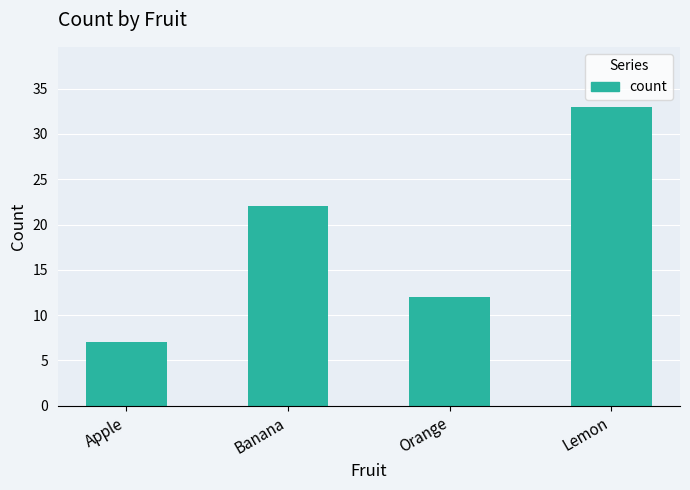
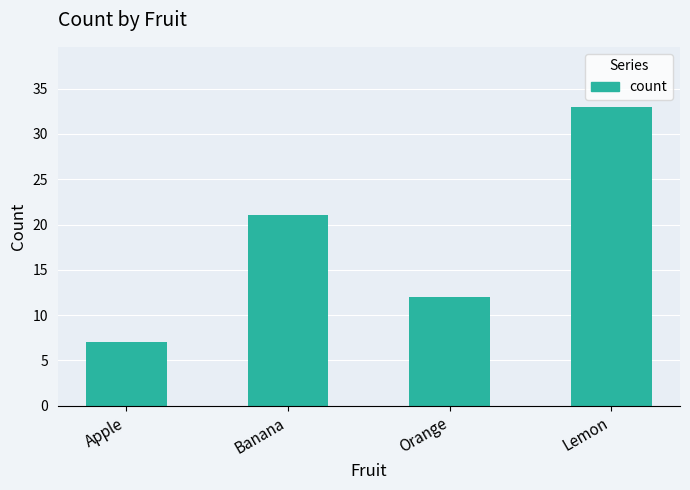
  {
    "Apple": 7,
-   "Banana": 22,
+   "Banana": 21,
    "Orange": 12,
    "Lemon": 33
  }
